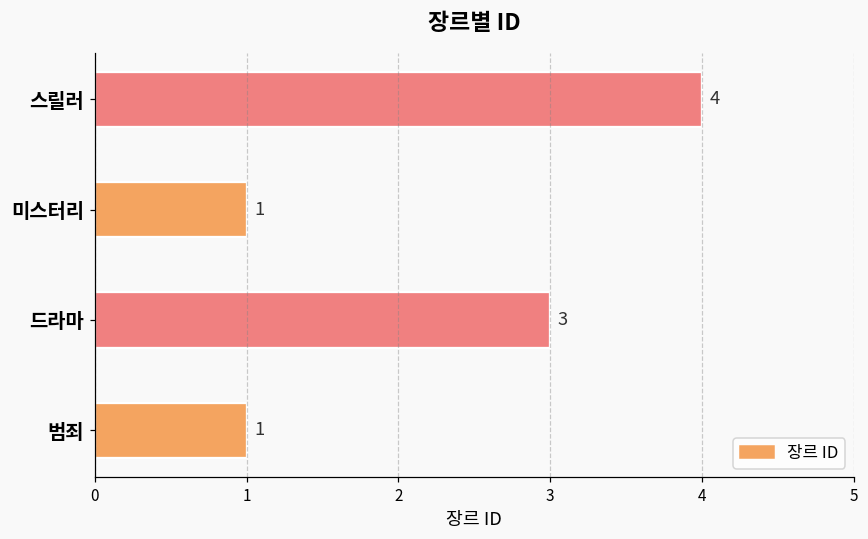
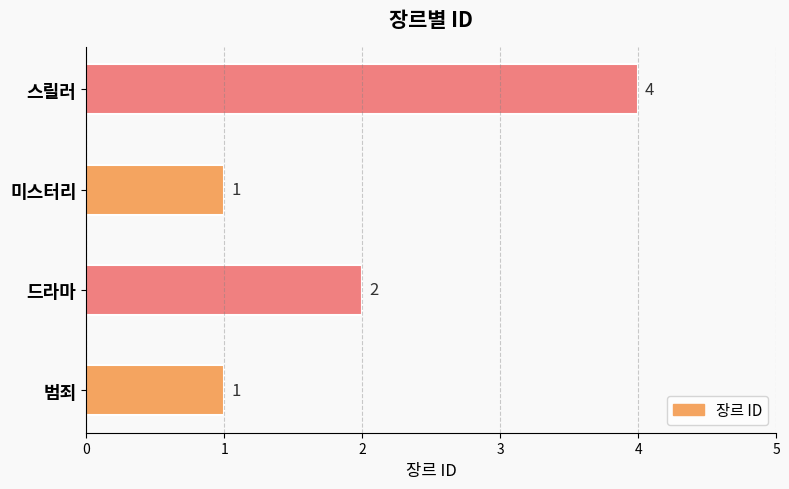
  {
    "스릴러": 4,
    "미스터리": 1,
-   "드라마": 3,
+   "드라마": 2,
    "범죄": 1
  }
